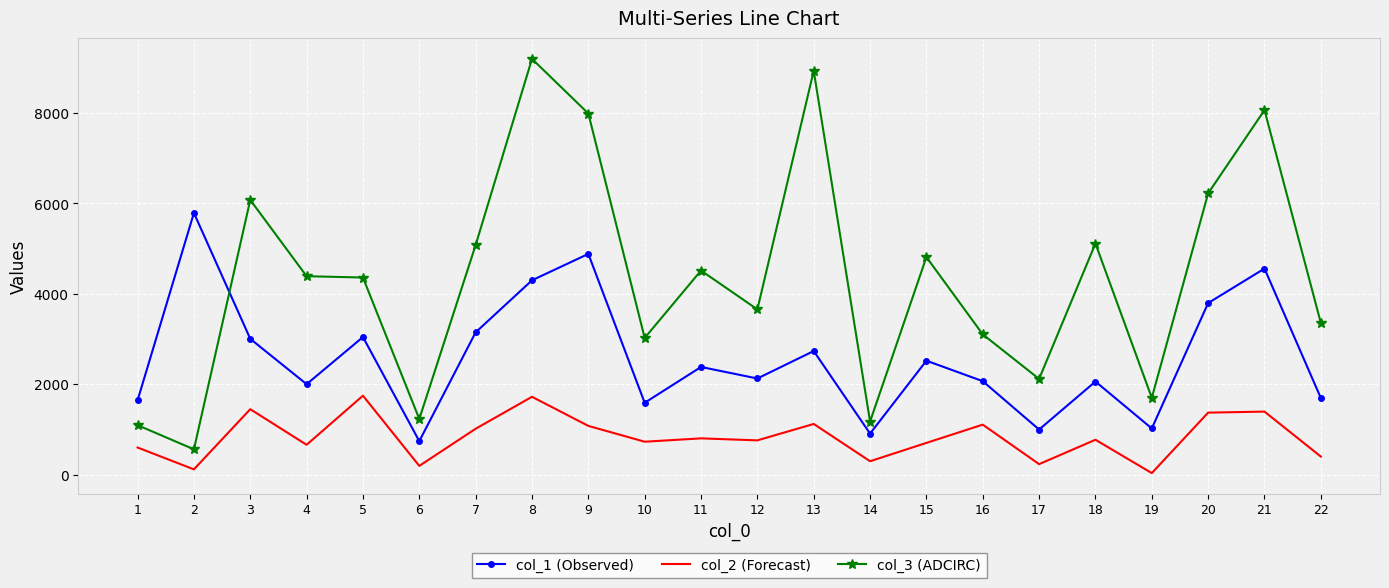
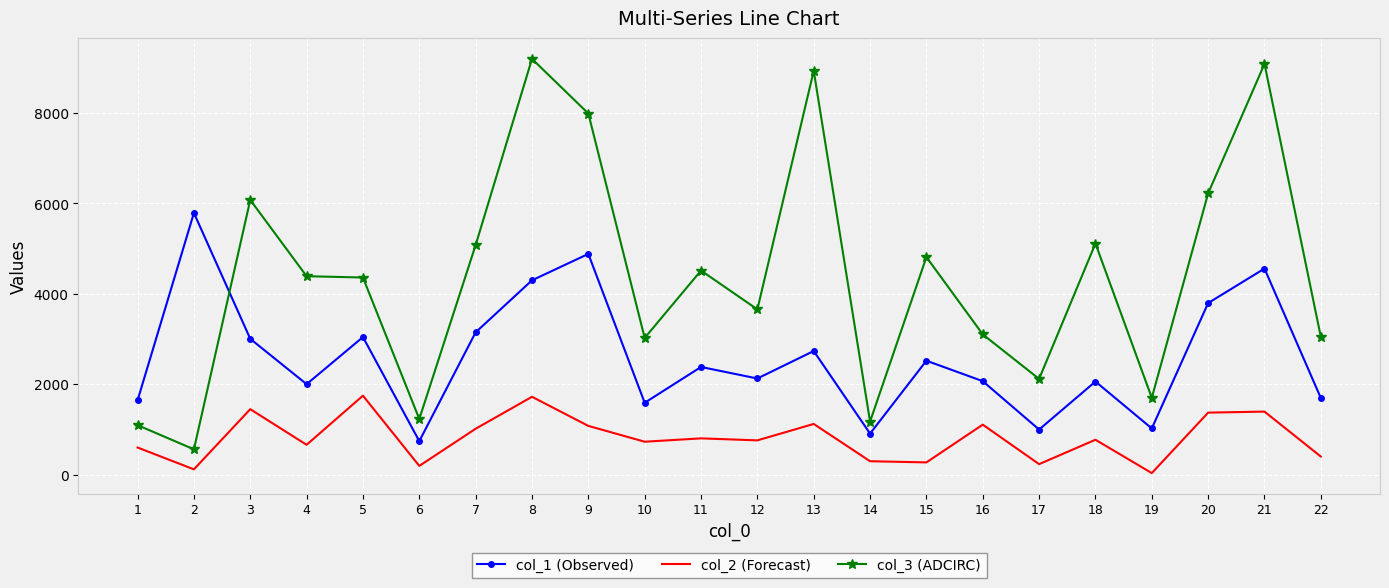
  {
    "col_1 (Observed)": {
      "1": 1600,
      "2": 5800,
      "3": 3000,
      "4": 2000,
      "5": 3000,
      "6": 700,
      "7": 3100,
      "8": 4300,
      "9": 4900,
      "10": 1600,
      "11": 2400,
      "12": 2100,
      "13": 2700,
      "14": 900,
      "15": 2500,
      "16": 2100,
      "17": 1000,
      "18": 2100,
      "19": 1000,
      "20": 3800,
      "21": 4600,
      "22": 1700
    },
    "col_2 (Forecast)": {
      "1": 600,
      "2": 100,
      "3": 1400,
      "4": 700,
      "5": 1700,
      "6": 200,
      "7": 1000,
      "8": 1700,
      "9": 1100,
      "10": 700,
      "11": 800,
      "12": 800,
      "13": 1100,
      "14": 300,
-     "15": 700,
+     "15": 300,
      "16": 1100,
      "17": 200,
      "18": 800,
      "19": 0,
      "20": 1400,
      "21": 1400,
      "22": 400
    },
    "col_3 (ADCIRC)": {
      "1": 1100,
      "2": 600,
      "3": 6100,
      "4": 4400,
      "5": 4400,
      "6": 1200,
      "7": 5100,
      "8": 9200,
      "9": 8000,
      "10": 3000,
      "11": 4500,
      "12": 3700,
      "13": 8900,
      "14": 1200,
      "15": 4800,
      "16": 3100,
      "17": 2100,
      "18": 5100,
      "19": 1700,
      "20": 6200,
-     "21": 8100,
-     "22": 3400
+     "21": 9100,
+     "22": 3000
    }
  }
